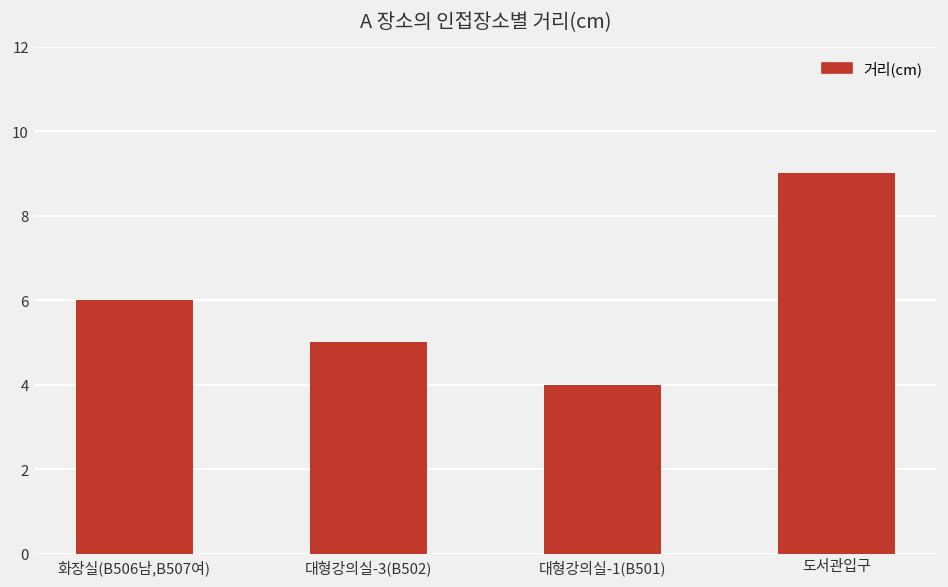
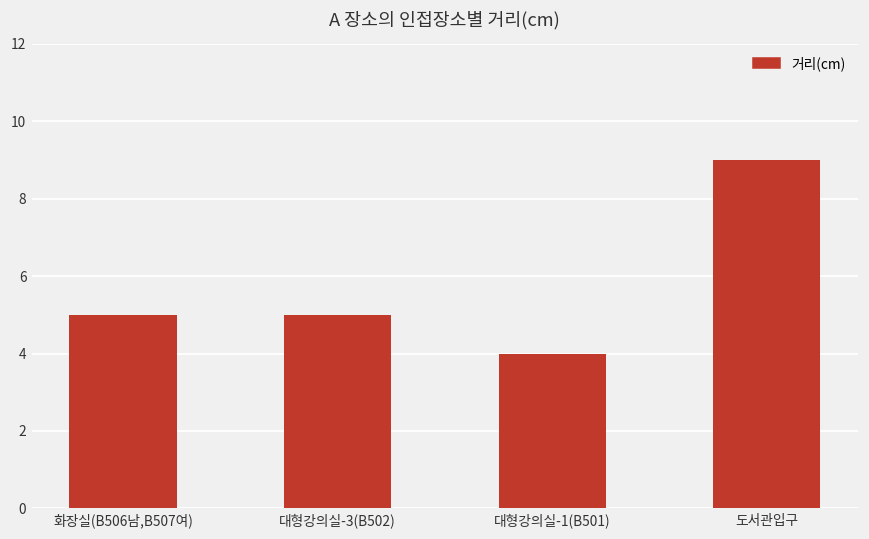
  {
-   "화장실(B506남,B507여)": 6,
+   "화장실(B506남,B507여)": 5,
    "대형강의실-3(B502)": 5,
    "대형강의실-1(B501)": 4,
    "도서관입구": 9
  }
